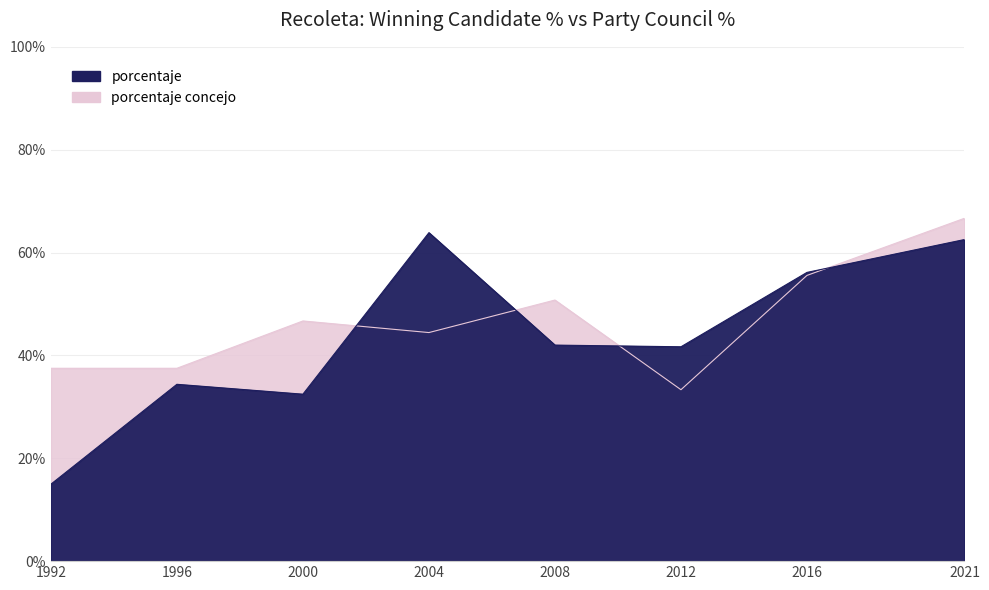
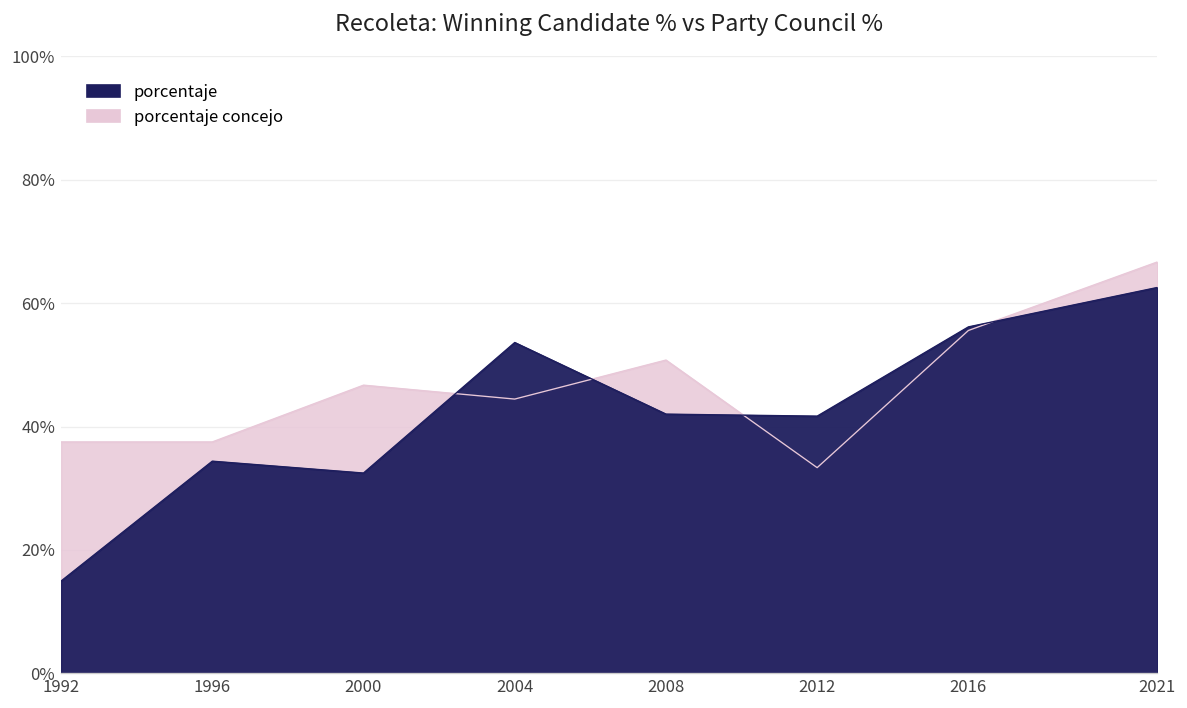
  {
    "porcentaje concejo": {
      "1992": "38%",
      "1996": "38%",
      "2000": "47%",
      "2004": "44%",
      "2008": "51%",
      "2012": "33%",
      "2016": "56%",
      "2021": "67%"
    },
    "porcentaje": {
      "1992": "15%",
      "1996": "34%",
      "2000": "32%",
-     "2004": "64%",
+     "2004": "54%",
      "2008": "42%",
      "2012": "42%",
      "2016": "56%",
      "2021": "63%"
    }
  }
